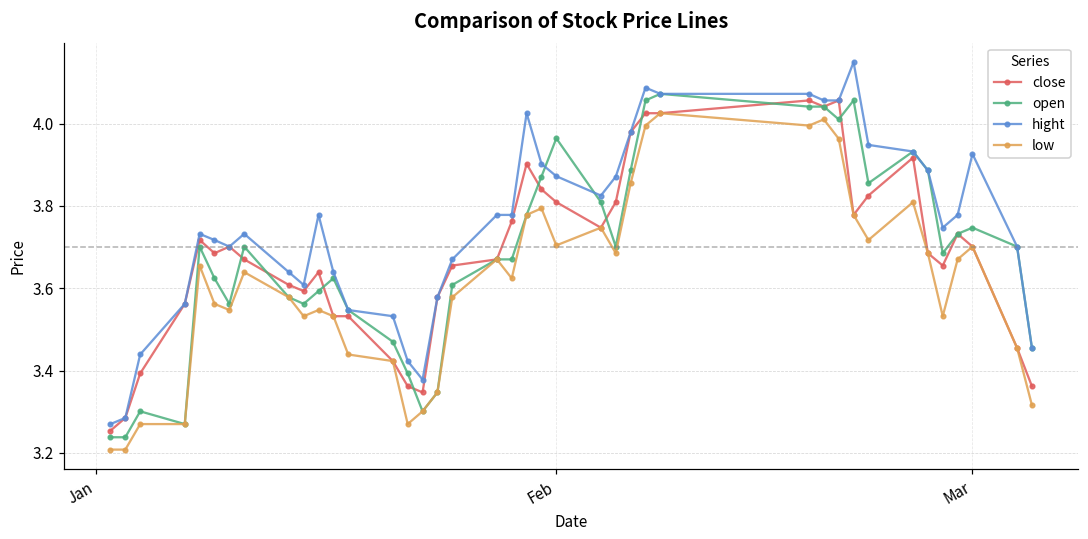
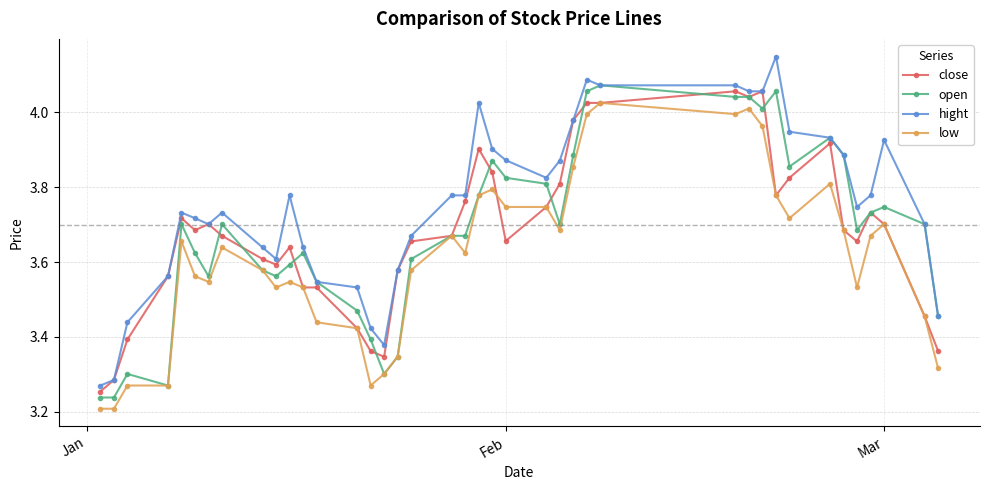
  {
    "close": {
-     "Feb": 3.81
+     "Feb": 3.66
    },
    "open": {
-     "Feb": 3.96,
+     "Feb": 3.83,
      "Mar": 3.75
    },
    "hight": {
      "Feb": 3.87,
      "Mar": 3.93
    },
    "low": {
-     "Feb": 3.70
+     "Feb": 3.75
    }
  }
